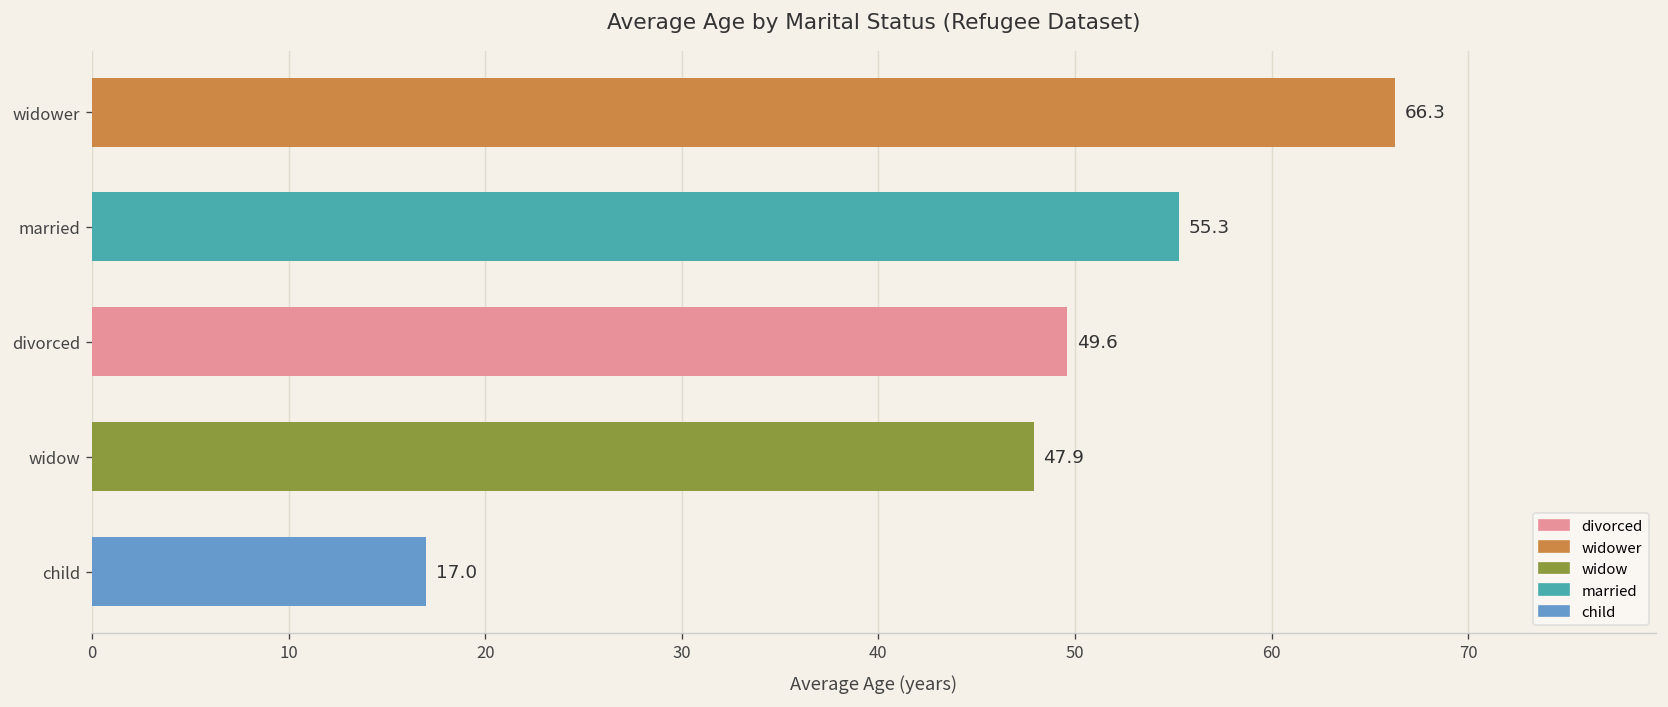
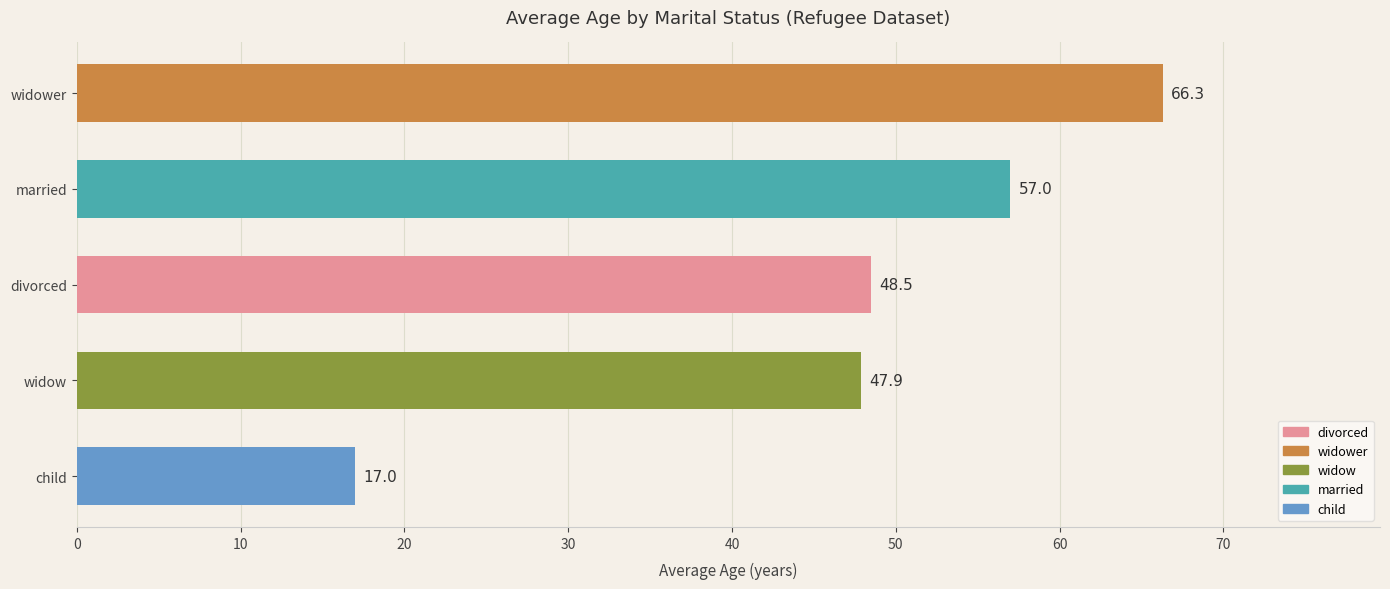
  {
    "widower": 66.3,
-   "married": 55.3,
-   "divorced": 49.6,
+   "married": 57.0,
+   "divorced": 48.5,
    "widow": 47.9,
    "child": 17.0
  }
